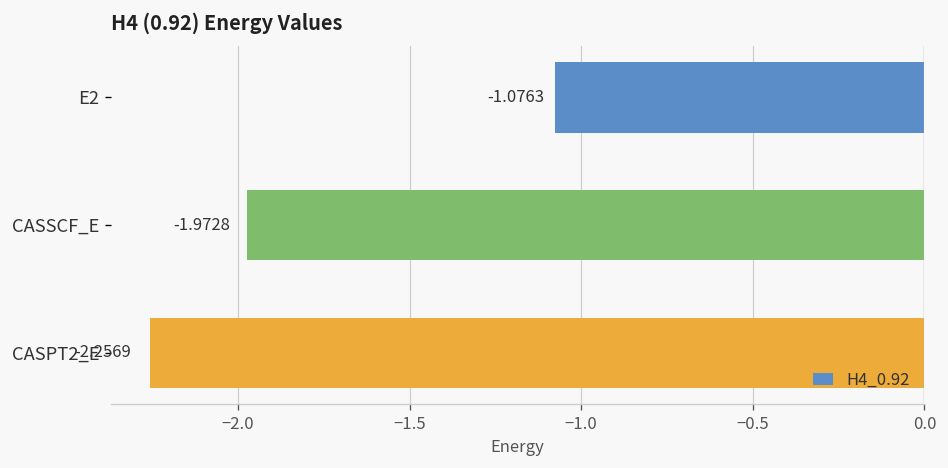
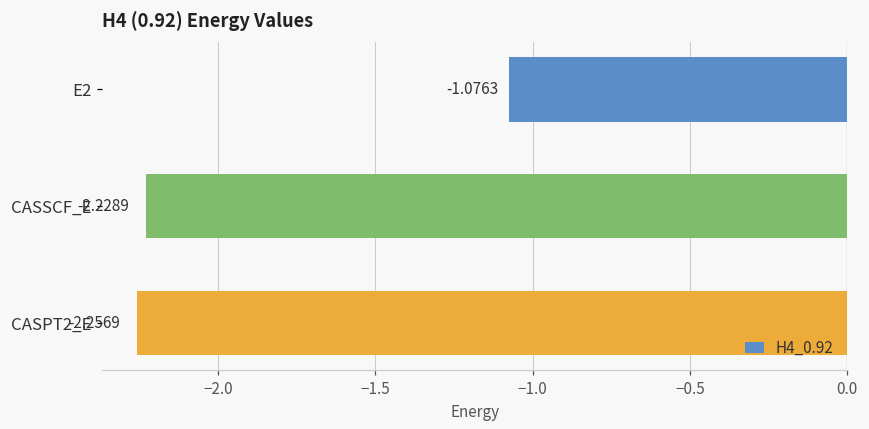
  {
    "E2": -1.0763,
-   "CASSCF_E": -1.9728,
+   "CASSCF_E": -2.2289,
    "CASPT2_E": -2.2569
  }
